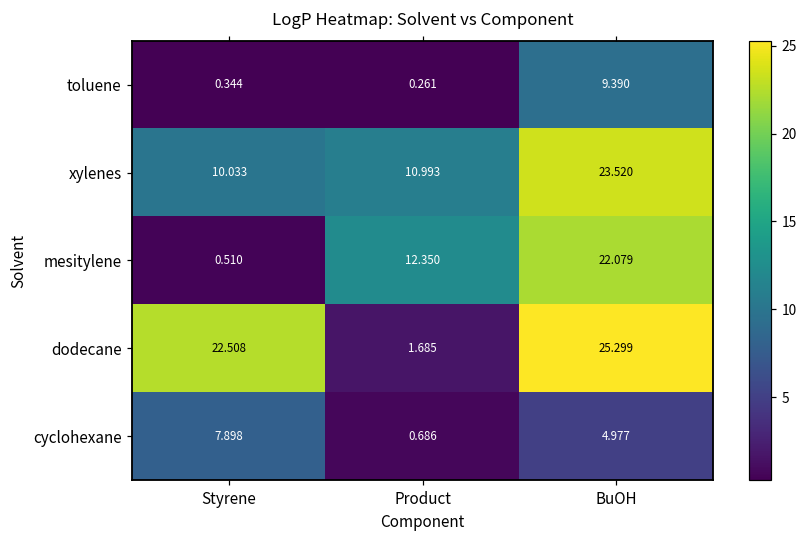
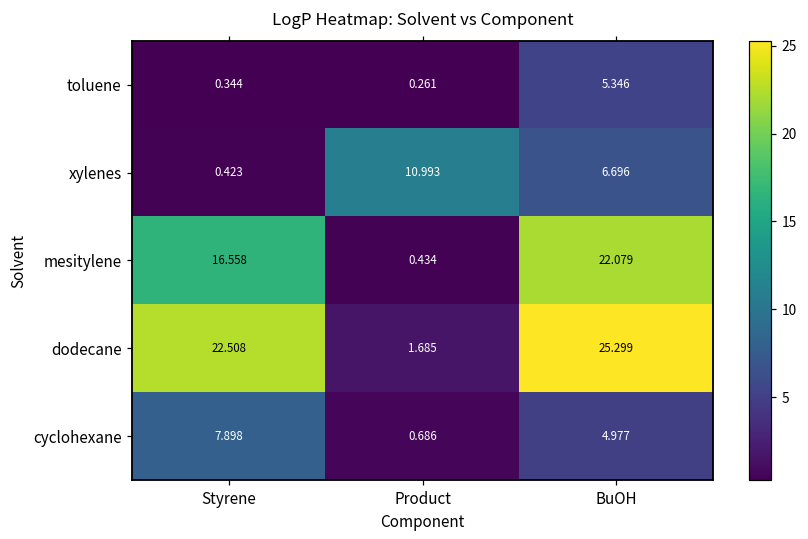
  {
    "toluene": {
      "Styrene": 0.344,
      "Product": 0.261,
-     "BuOH": 9.390
+     "BuOH": 5.346
    },
    "xylenes": {
-     "Styrene": 10.033,
+     "Styrene": 0.423,
      "Product": 10.993,
-     "BuOH": 23.520
+     "BuOH": 6.696
    },
    "mesitylene": {
-     "Styrene": 0.510,
-     "Product": 12.350,
+     "Styrene": 16.558,
+     "Product": 0.434,
      "BuOH": 22.079
    },
    "dodecane": {
      "Styrene": 22.508,
      "Product": 1.685,
      "BuOH": 25.299
    },
    "cyclohexane": {
      "Styrene": 7.898,
      "Product": 0.686,
      "BuOH": 4.977
    }
  }
